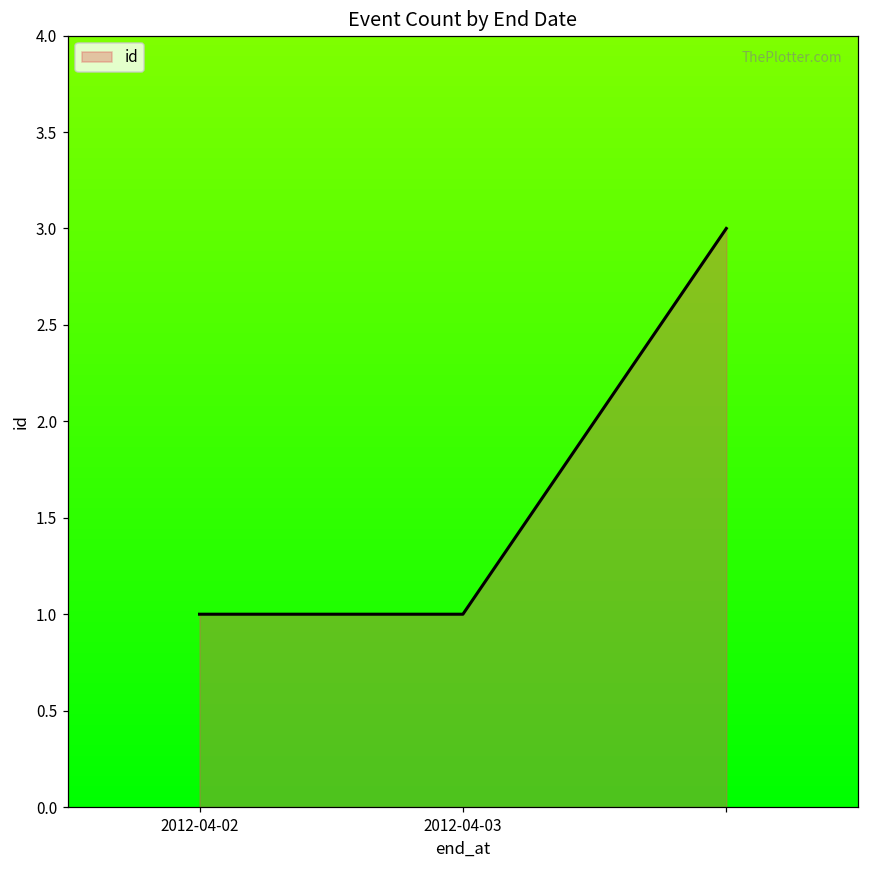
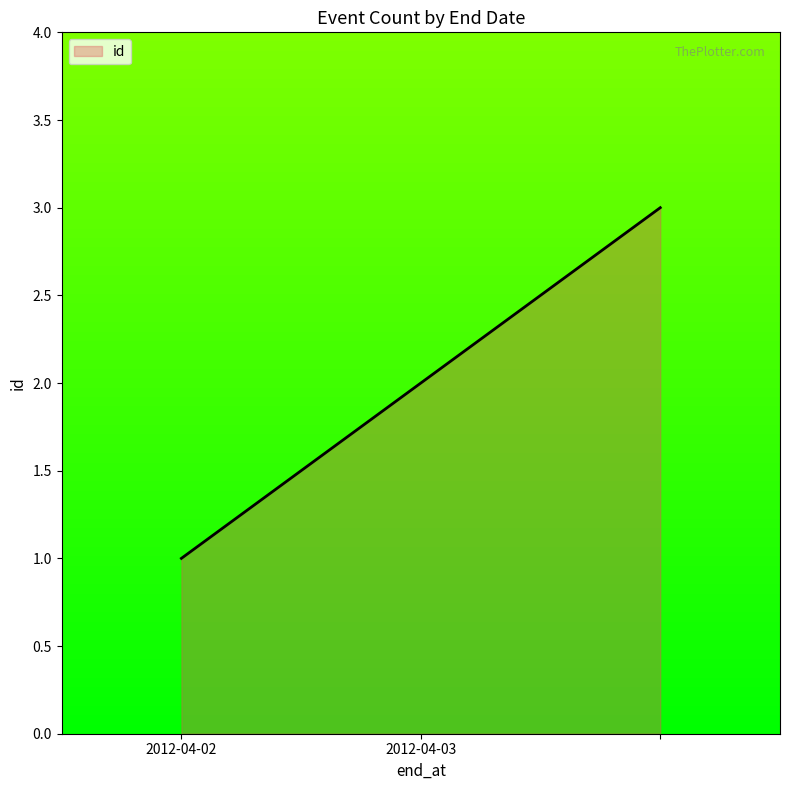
  {
    "2012-04-02": 1,
-   "2012-04-03": 1
+   "2012-04-03": 2
  }
